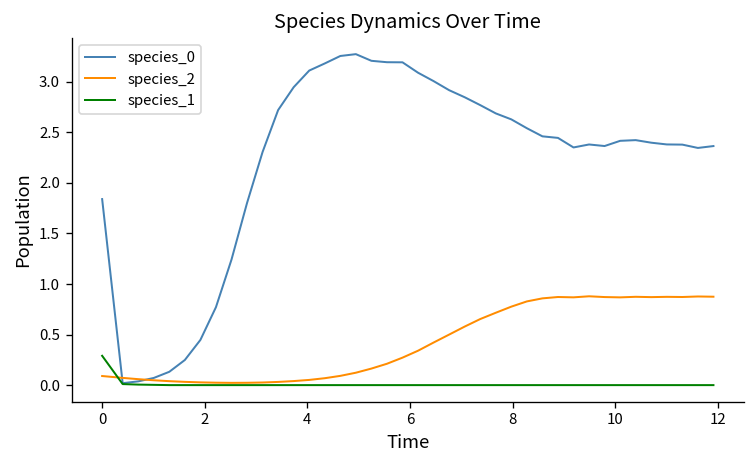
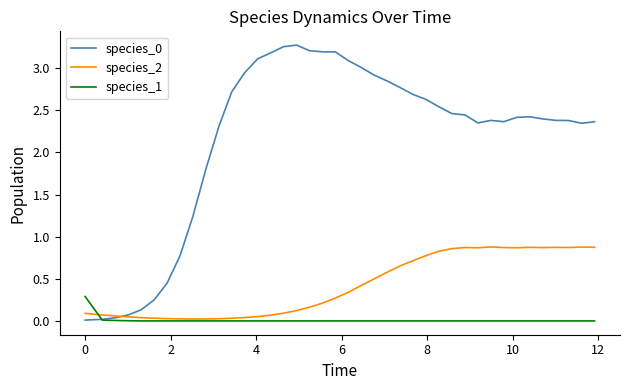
  {
    "species_0": {
-     "0": 1.8
+     "0": 0.0
    },
    "species_2": {
      "0": 0.1
    },
    "species_1": {
      "0": 0.3
    }
  }
